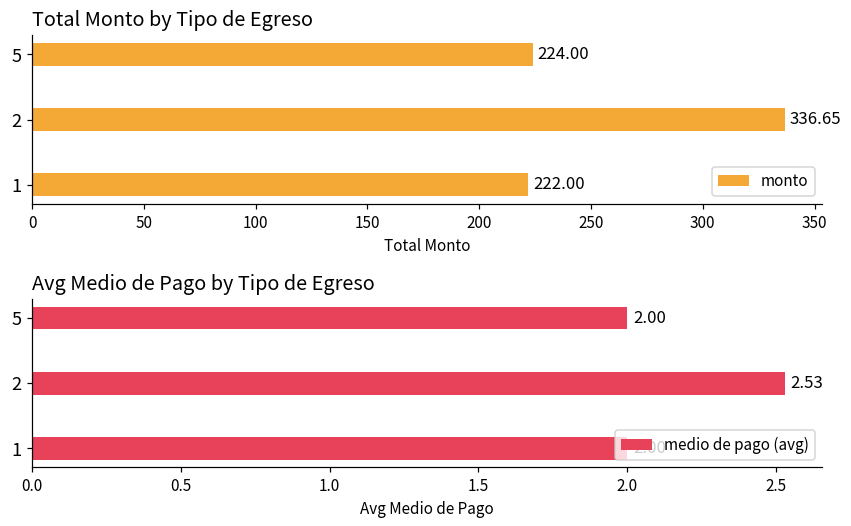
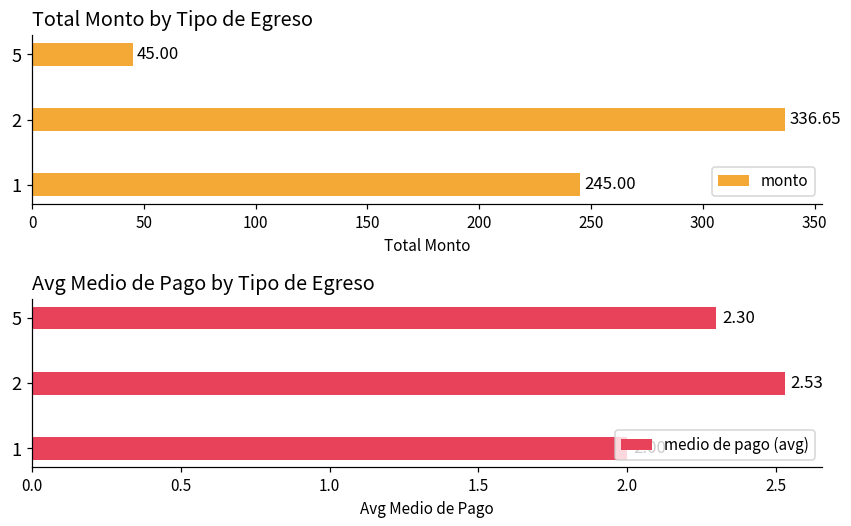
  {
    "Total Monto by Tipo de Egreso": {
-     "5": 224.00,
+     "5": 45.00,
      "2": 336.65,
-     "1": 222.00
+     "1": 245.00
    },
    "Avg Medio de Pago by Tipo de Egreso": {
-     "5": 2.00,
+     "5": 2.30,
      "2": 2.53
    }
  }
